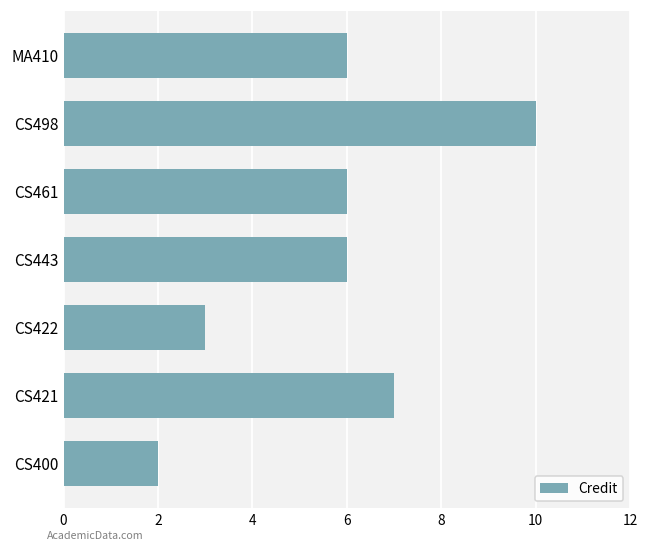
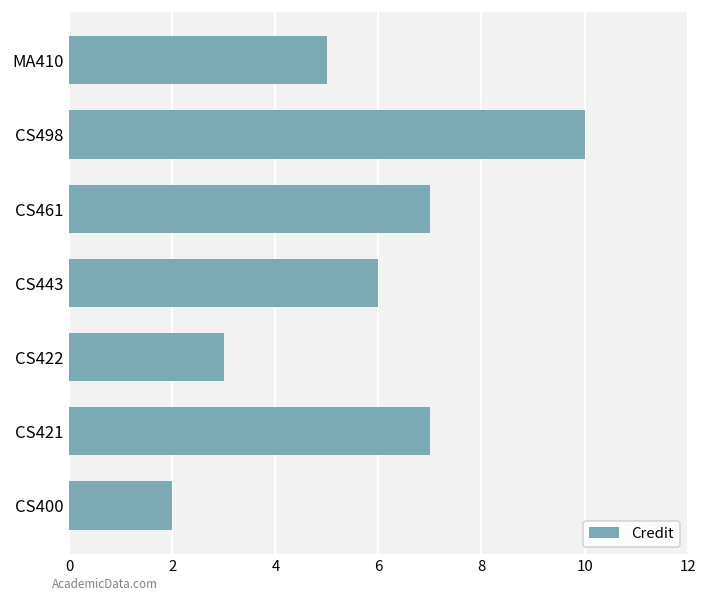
  {
-   "MA410": 6,
+   "MA410": 5,
    "CS498": 10,
-   "CS461": 6,
+   "CS461": 7,
    "CS443": 6,
    "CS422": 3,
    "CS421": 7,
    "CS400": 2
  }
